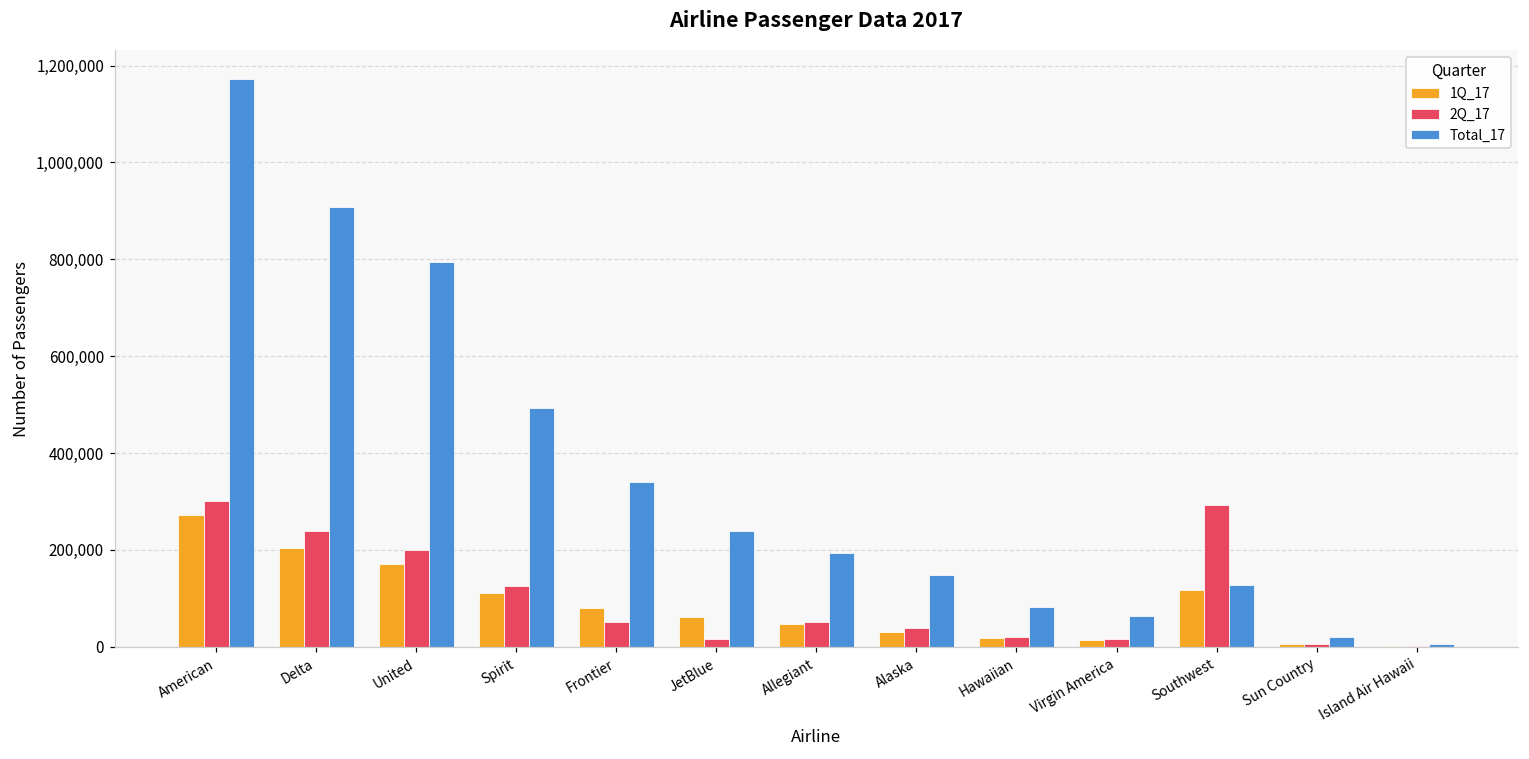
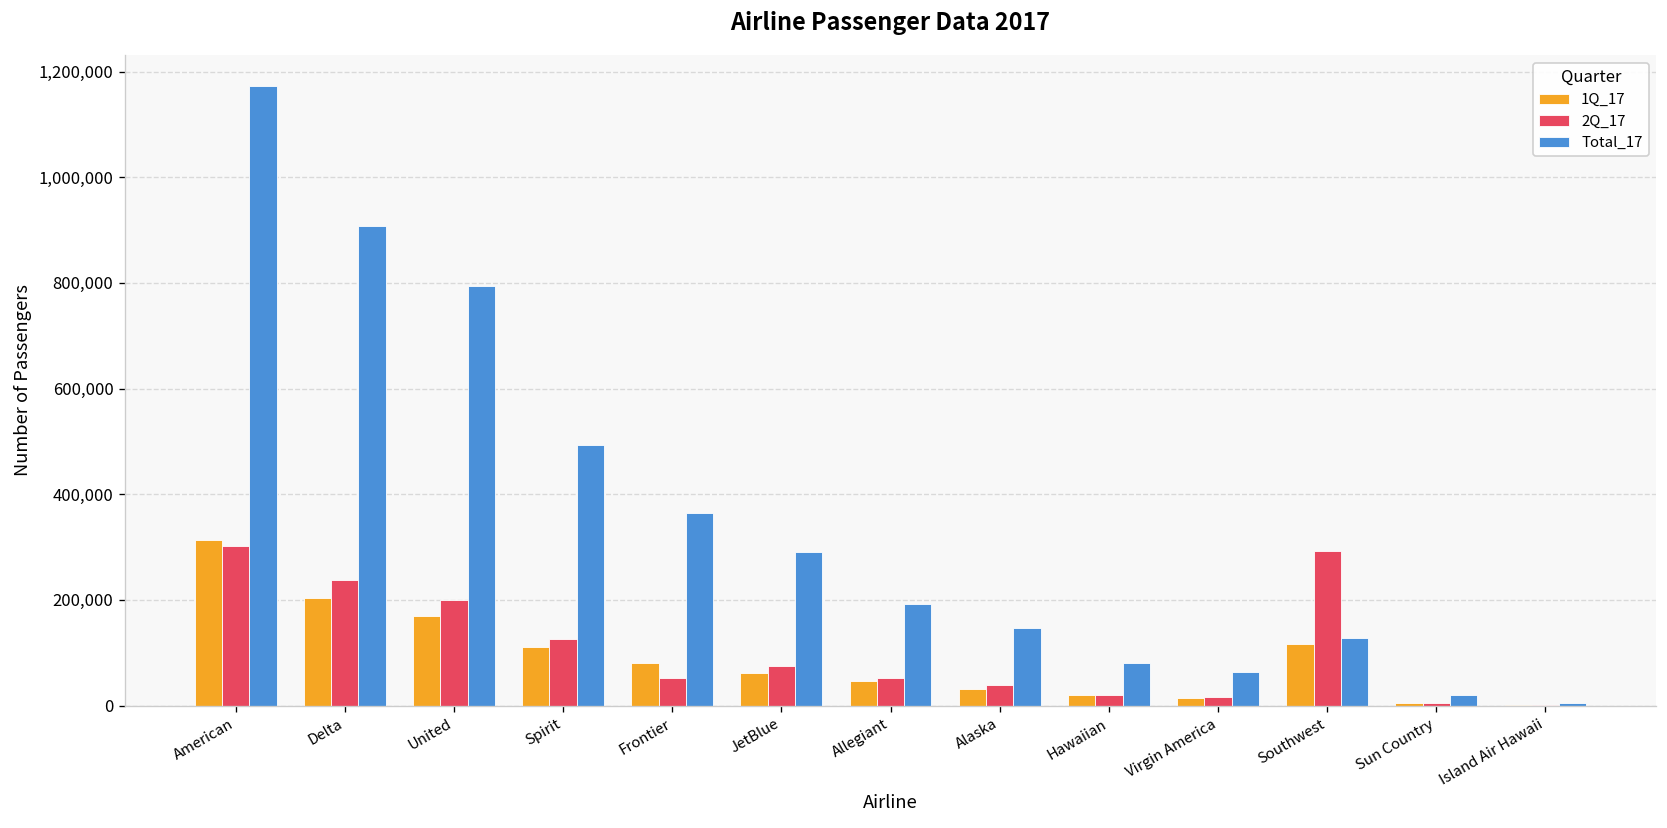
  {
    "1Q_17": {
-     "American": "270,000",
+     "American": "310,000",
      "Delta": "200,000",
      "United": "170,000",
      "Spirit": "110,000",
      "Frontier": "80,000",
      "JetBlue": "60,000",
      "Allegiant": "50,000",
      "Alaska": "30,000",
      "Hawaiian": "20,000",
      "Virgin America": "10,000",
      "Southwest": "120,000",
      "Sun Country": "10,000"
    },
    "2Q_17": {
      "American": "300,000",
      "Delta": "240,000",
      "United": "200,000",
      "Spirit": "130,000",
      "Frontier": "50,000",
-     "JetBlue": "20,000",
+     "JetBlue": "70,000",
      "Allegiant": "50,000",
      "Alaska": "40,000",
      "Hawaiian": "20,000",
      "Virgin America": "20,000",
      "Southwest": "290,000"
    },
    "Total_17": {
      "American": "1,170,000",
      "Delta": "910,000",
      "United": "790,000",
      "Spirit": "490,000",
-     "Frontier": "340,000",
-     "JetBlue": "240,000",
+     "Frontier": "360,000",
+     "JetBlue": "290,000",
      "Allegiant": "190,000",
      "Alaska": "150,000",
      "Hawaiian": "80,000",
      "Virgin America": "60,000",
      "Southwest": "130,000",
      "Sun Country": "20,000"
    }
  }
